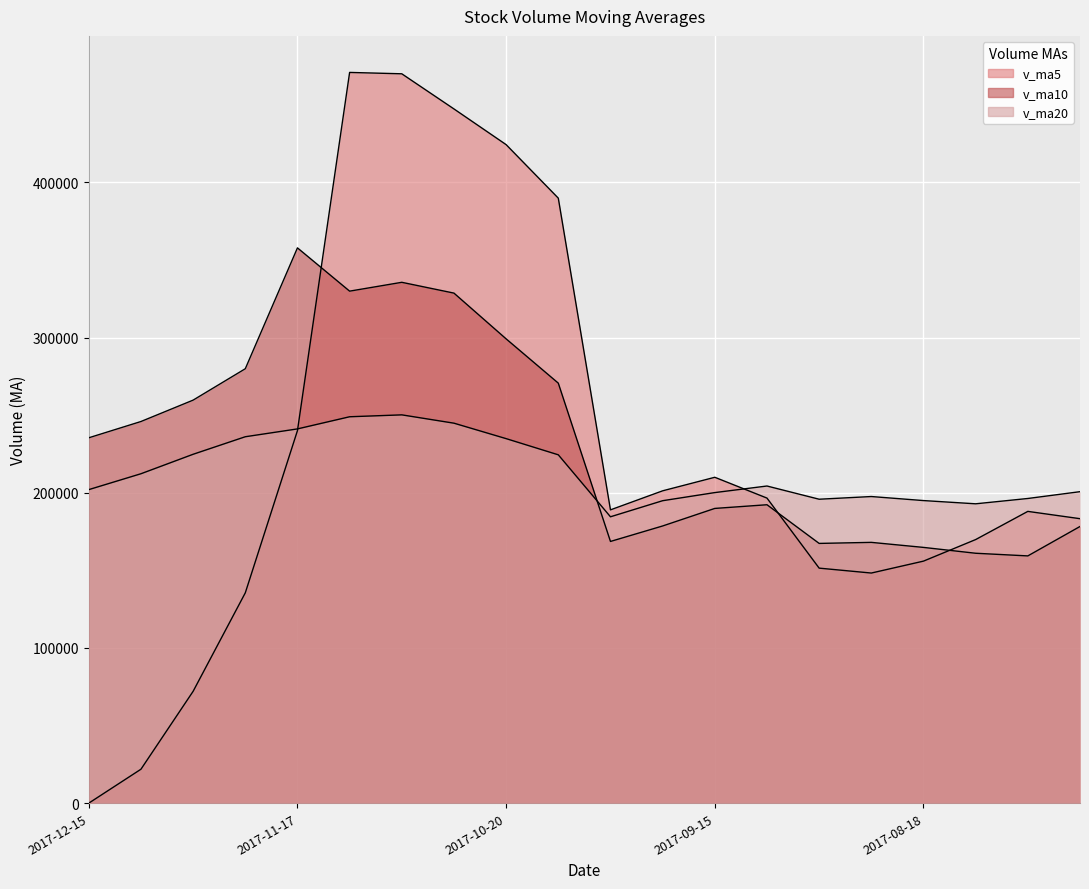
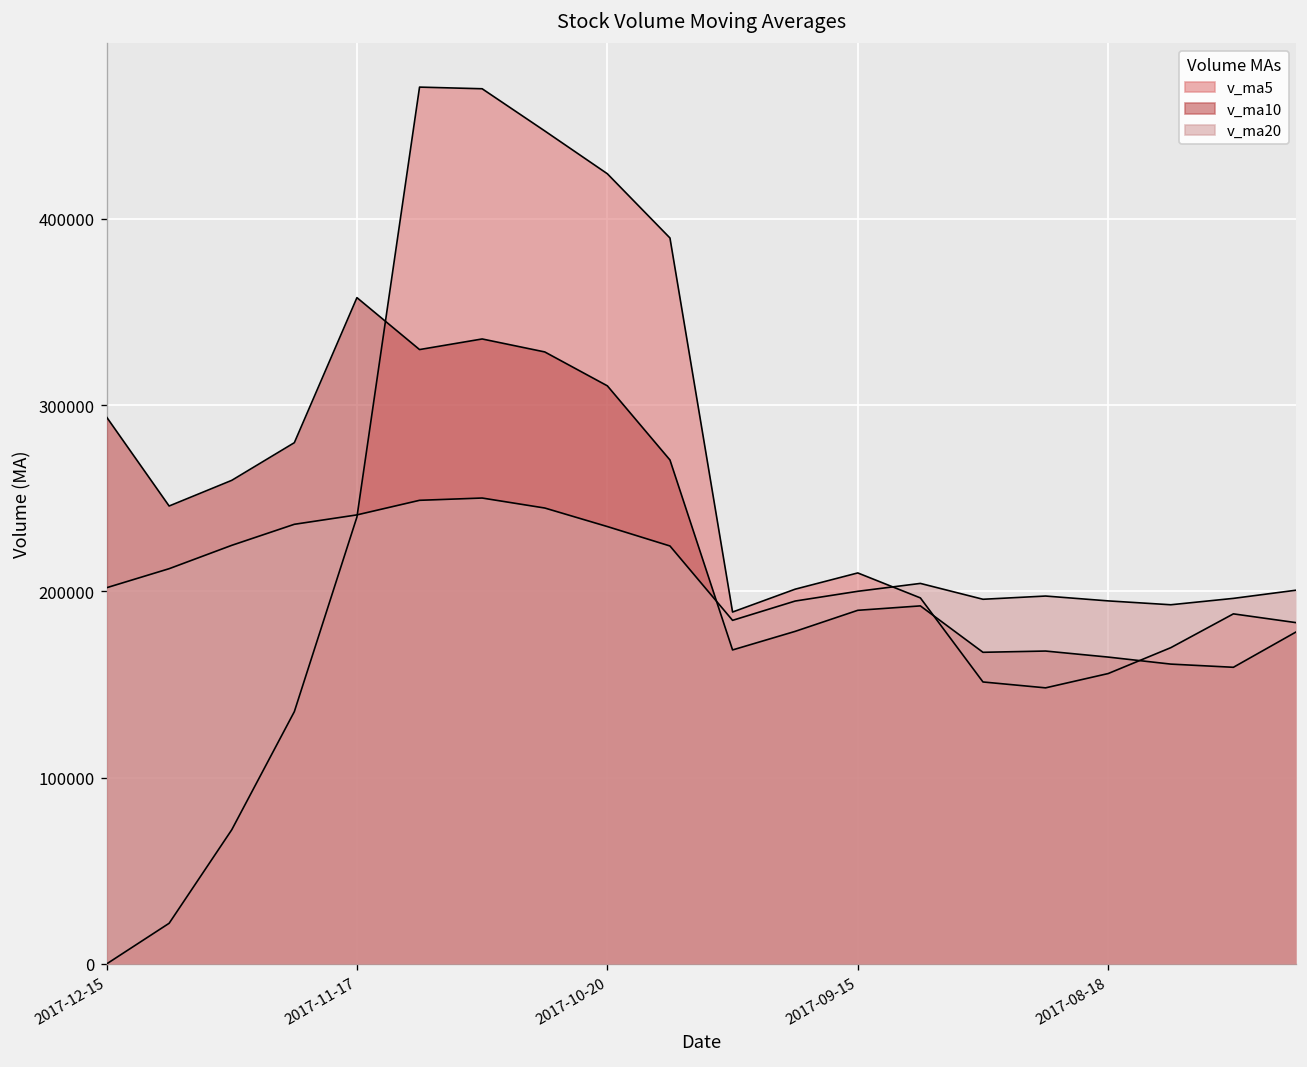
  {
    "v_ma10": {
-     "2017-12-15": 235000,
+     "2017-12-15": 294000,
      "2017-11-17": 358000,
-     "2017-10-20": 299000,
+     "2017-10-20": 310000,
      "2017-09-15": 190000,
      "2017-08-18": 165000
    }
  }
